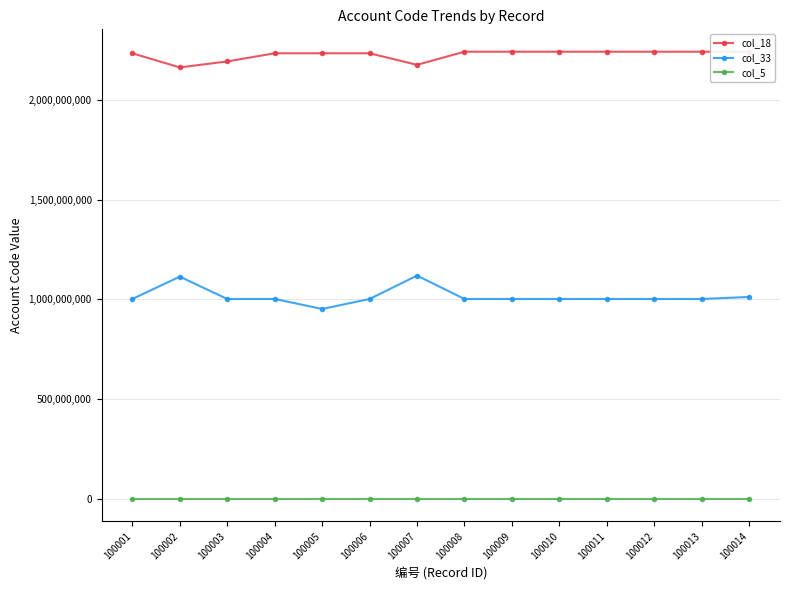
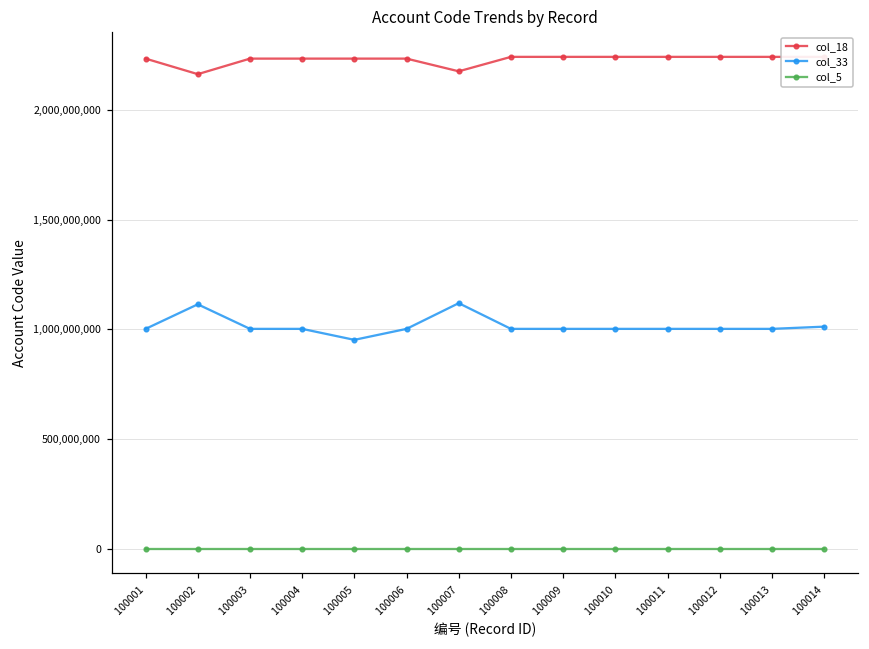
  {
    "col_18": {
      "100001": "2,230,000,000",
      "100002": "2,160,000,000",
-     "100003": "2,190,000,000",
+     "100003": "2,230,000,000",
      "100004": "2,230,000,000",
      "100005": "2,230,000,000",
      "100006": "2,230,000,000",
      "100007": "2,180,000,000",
      "100008": "2,240,000,000",
      "100009": "2,240,000,000",
      "100010": "2,240,000,000",
      "100011": "2,240,000,000",
      "100012": "2,240,000,000",
      "100013": "2,240,000,000"
    },
    "col_33": {
      "100001": "1,000,000,000",
      "100002": "1,110,000,000",
      "100003": "1,000,000,000",
      "100004": "1,000,000,000",
      "100005": "950,000,000",
      "100006": "1,000,000,000",
      "100007": "1,120,000,000",
      "100008": "1,000,000,000",
      "100009": "1,000,000,000",
      "100010": "1,000,000,000",
      "100011": "1,000,000,000",
      "100012": "1,000,000,000",
      "100013": "1,000,000,000",
      "100014": "1,010,000,000"
    },
    "col_5": {
      "100001": "0",
      "100002": "0",
      "100003": "0",
      "100004": "0",
      "100005": "0",
      "100006": "0",
      "100007": "0",
      "100008": "0",
      "100009": "0",
      "100010": "0",
      "100011": "0",
      "100012": "0",
      "100013": "0",
      "100014": "0"
    }
  }
